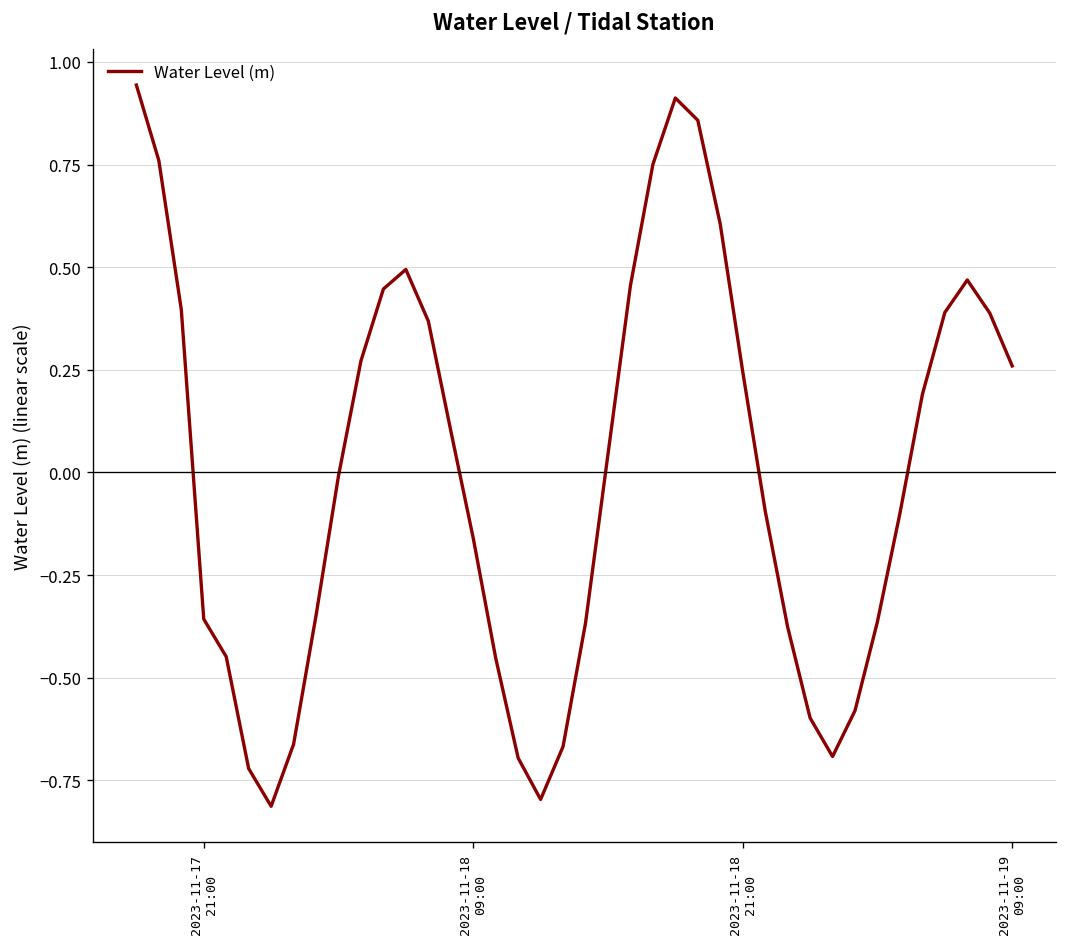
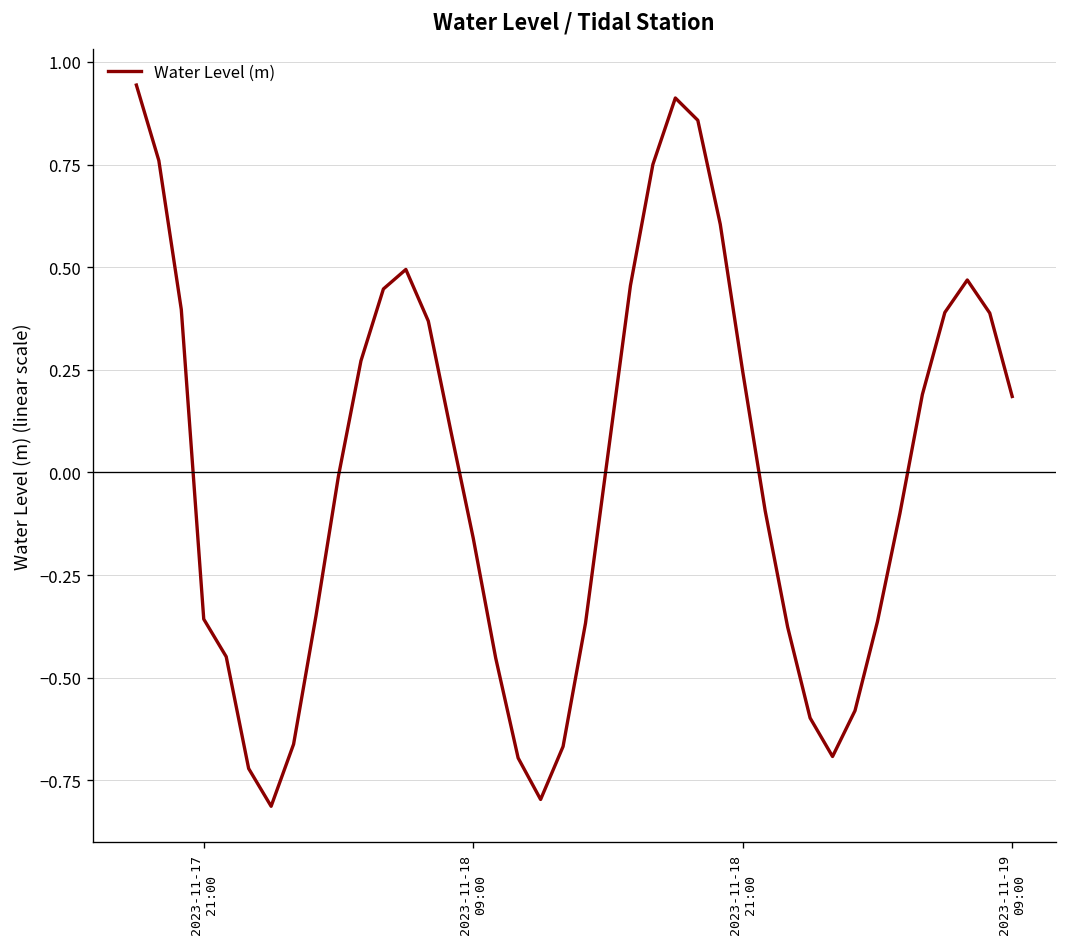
  {
    "2023-11-17 21:00": -0.36,
    "2023-11-18 09:00": -0.16,
    "2023-11-18 21:00": 0.25,
-   "2023-11-19 09:00": 0.26
+   "2023-11-19 09:00": 0.18
  }
